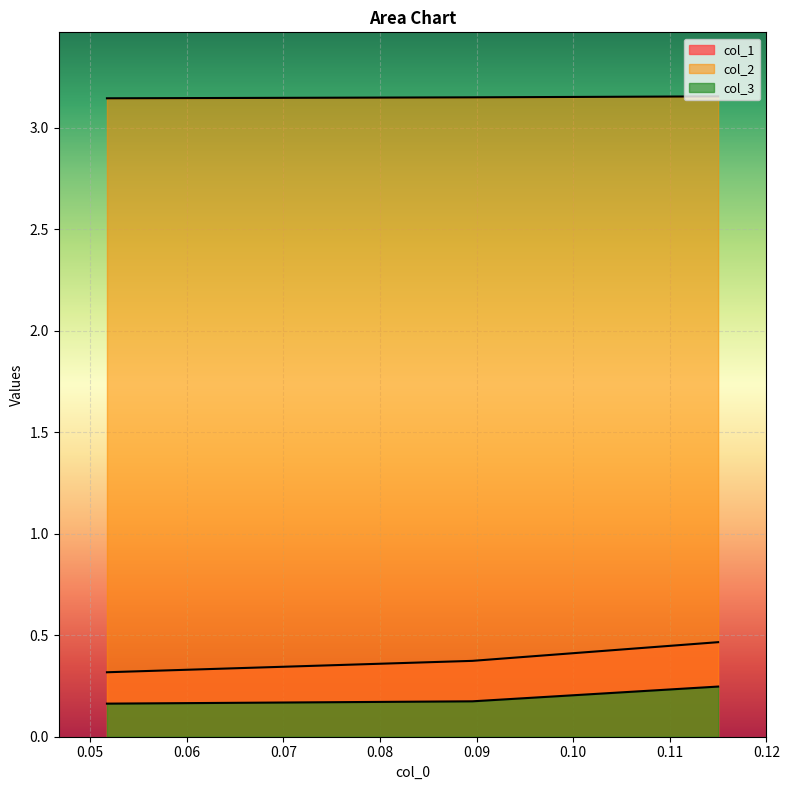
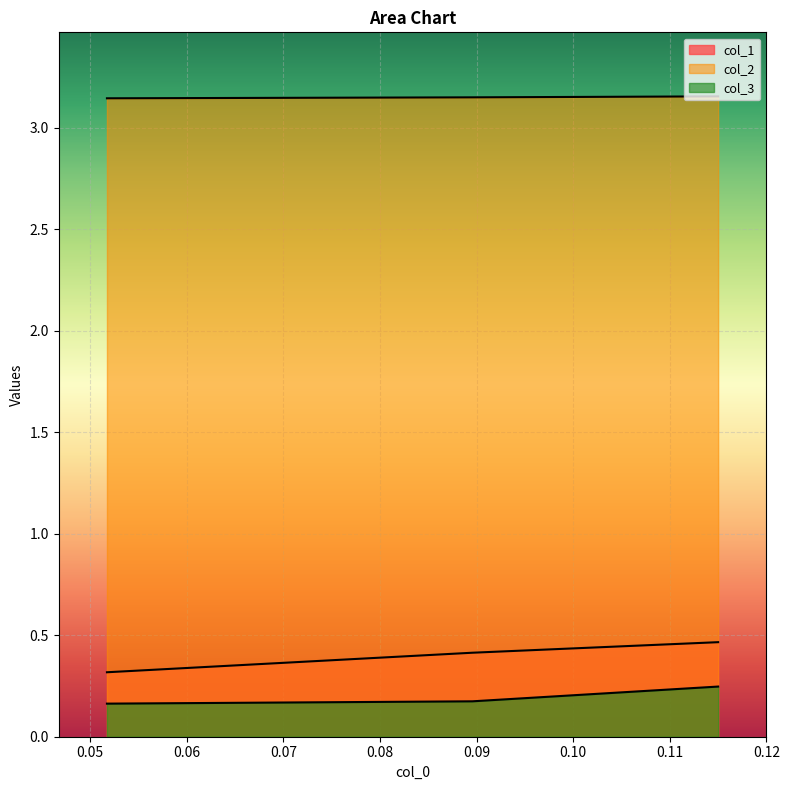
  {
    "col_1": {
-     "0.09": 0.37
+     "0.09": 0.41
    },
    "col_2": {
      "0.09": 3.15
    },
    "col_3": {
      "0.09": 0.17
    }
  }
